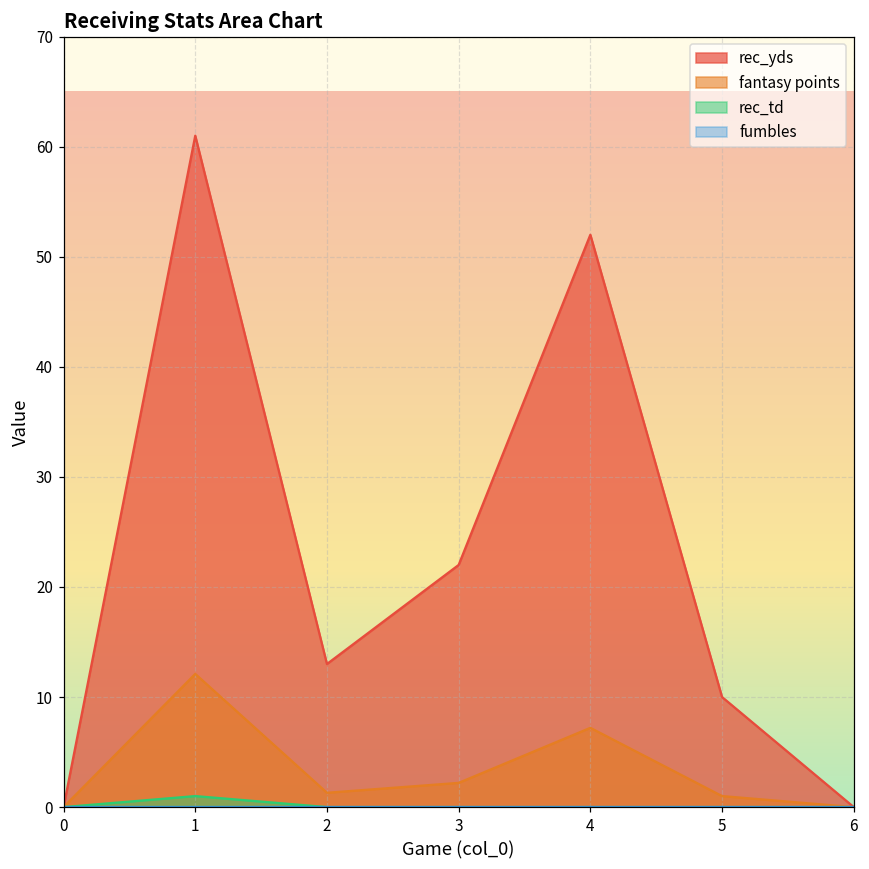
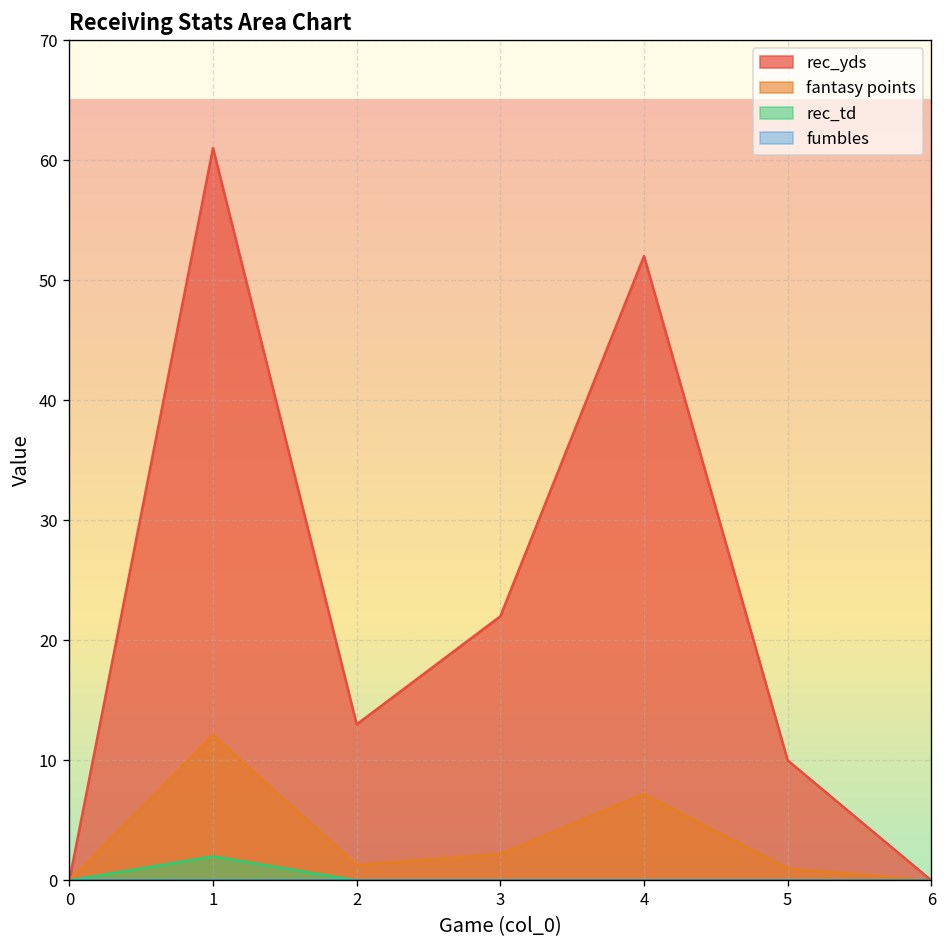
  {
    "rec_td": {
-     "1": 1
+     "1": 2
    },
    "fumbles": {
      "1": 0
    }
  }
